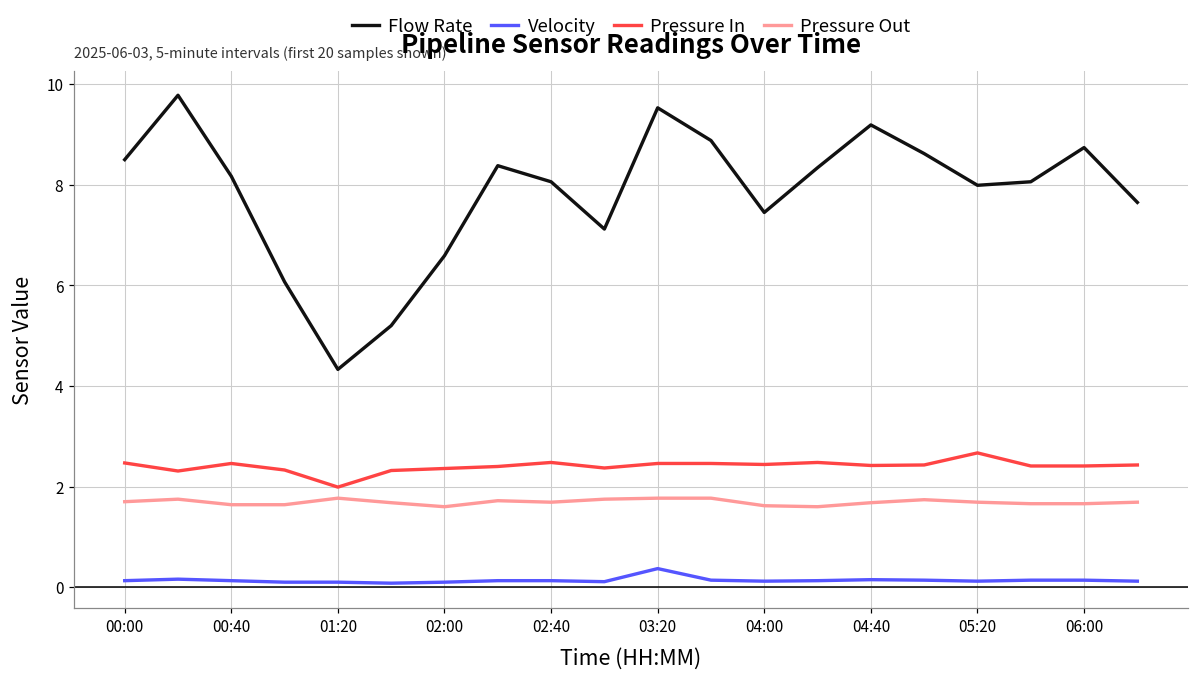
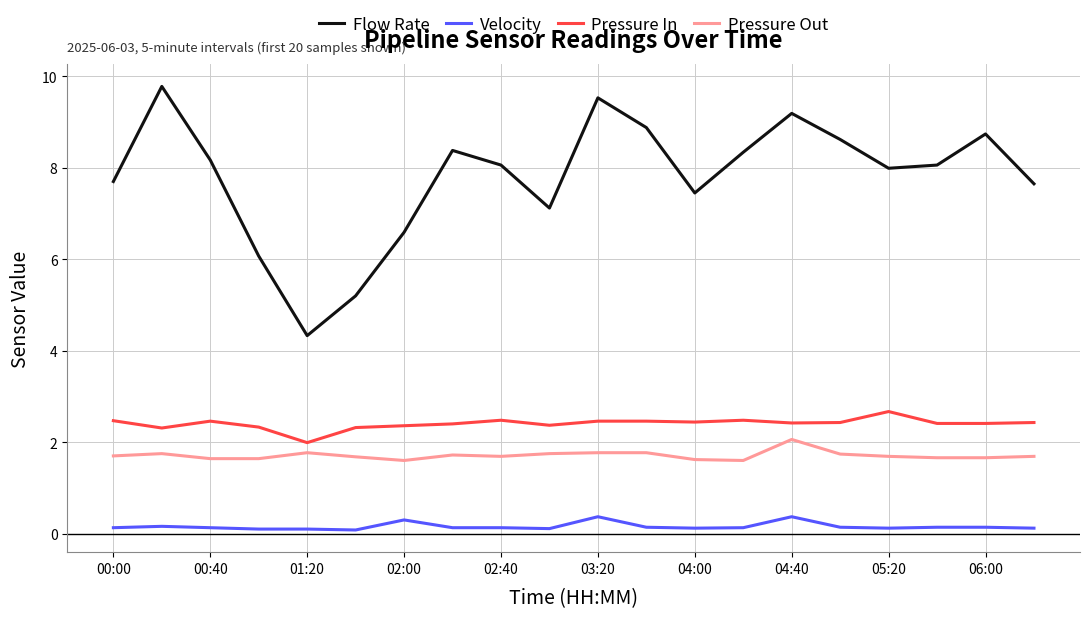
  {
    "Flow Rate": {
-     "00:00": 8.5,
+     "00:00": 7.7,
      "00:40": 8.2,
      "01:20": 4.3,
      "02:00": 6.6,
      "02:40": 8.1,
      "03:20": 9.5,
      "04:00": 7.5,
      "04:40": 9.2,
      "05:20": 8.0,
      "06:00": 8.7
    },
    "Velocity": {
      "00:00": 0.1,
      "00:40": 0.1,
      "01:20": 0.1,
-     "02:00": 0.1,
+     "02:00": 0.3,
      "02:40": 0.1,
      "03:20": 0.4,
      "04:00": 0.1,
-     "04:40": 0.2,
+     "04:40": 0.4,
      "05:20": 0.1,
      "06:00": 0.1
    },
    "Pressure In": {
      "00:00": 2.5,
      "00:40": 2.5,
      "01:20": 2.0,
      "02:00": 2.4,
      "02:40": 2.5,
      "03:20": 2.5,
      "04:00": 2.4,
      "04:40": 2.4,
      "05:20": 2.7,
      "06:00": 2.4
    },
    "Pressure Out": {
      "00:00": 1.7,
      "00:40": 1.6,
      "01:20": 1.8,
      "02:00": 1.6,
      "02:40": 1.7,
      "03:20": 1.8,
      "04:00": 1.6,
-     "04:40": 1.7,
+     "04:40": 2.1,
      "05:20": 1.7,
      "06:00": 1.7
    }
  }
